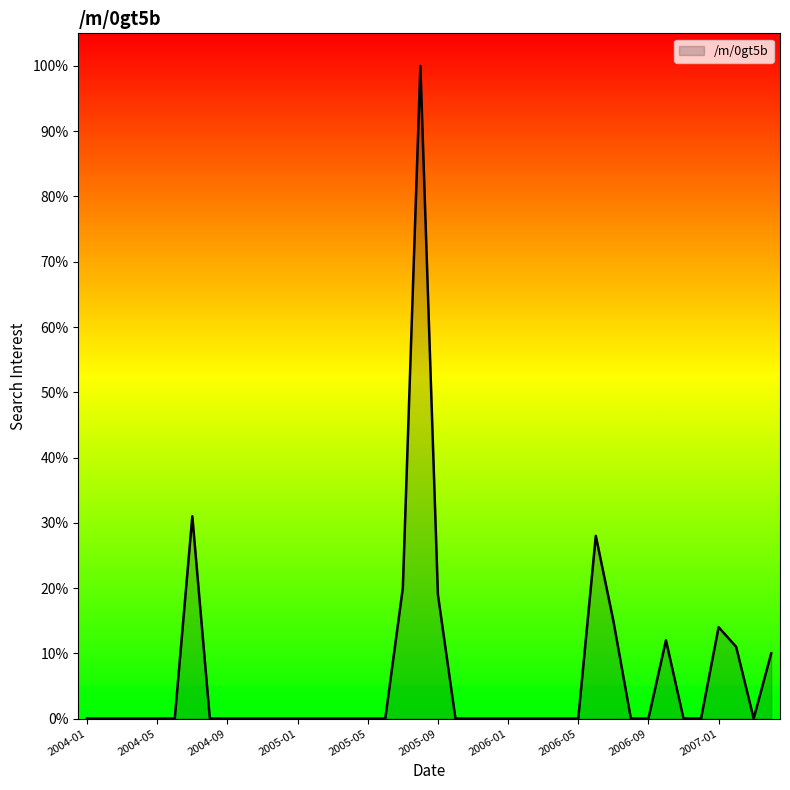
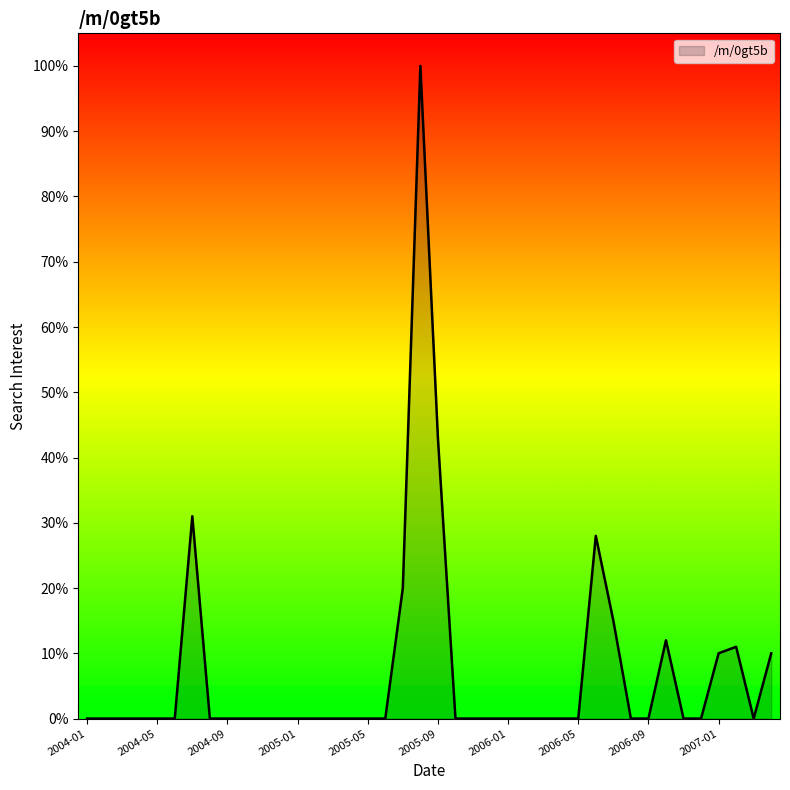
  {
    "2004-01": "0%",
    "2004-05": "0%",
    "2004-09": "0%",
    "2005-01": "0%",
    "2005-05": "0%",
-   "2005-09": "19%",
+   "2005-09": "43%",
    "2006-01": "0%",
    "2006-05": "0%",
    "2006-09": "0%",
-   "2007-01": "14%"
+   "2007-01": "10%"
  }
